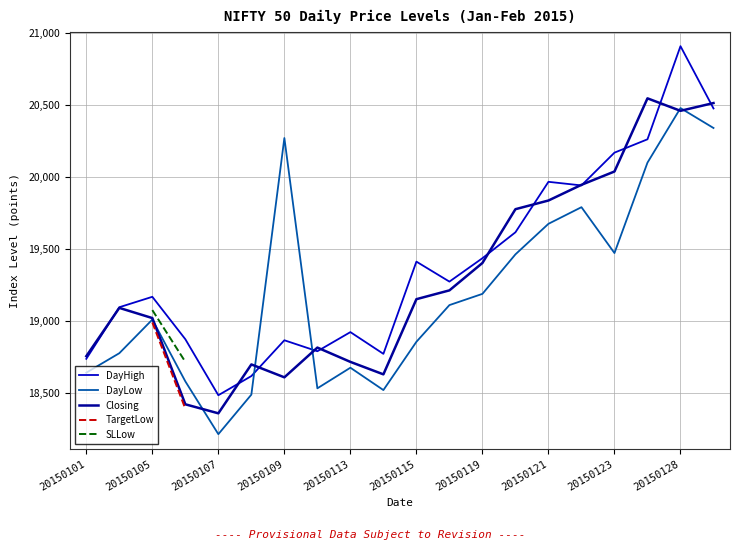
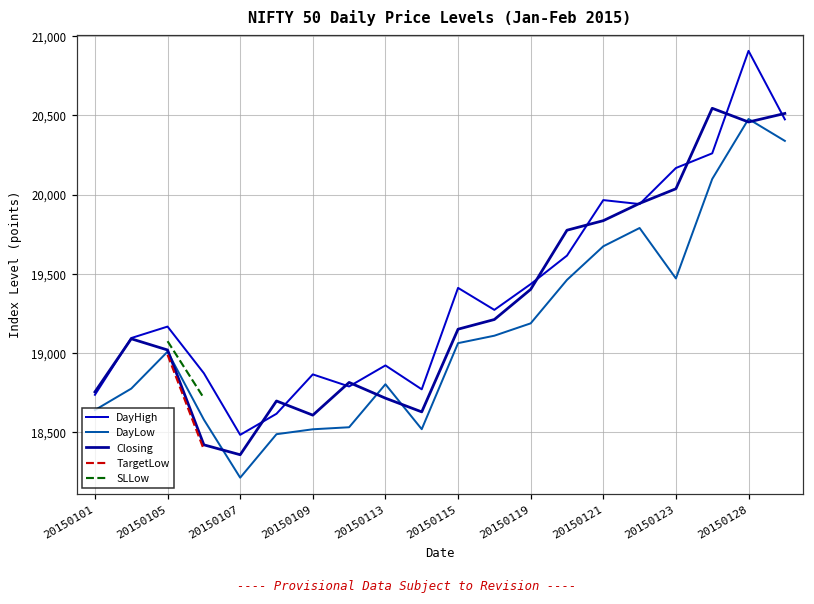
  {
    "DayLow": {
      "20150107": "18,210",
-     "20150109": "20,270",
-     "20150113": "18,670",
-     "20150115": "18,850",
+     "20150109": "18,520",
+     "20150113": "18,800",
+     "20150115": "19,060",
      "20150119": "19,190",
      "20150121": "19,670",
      "20150123": "19,470",
      "20150128": "20,480"
    },
    "TargetLow": {
      "20150105": "18,990",
      "20150109": "18,480",
      "20150113": "18,640"
    },
    "SLLow": {
      "20150105": "19,070",
      "20150109": "18,680"
    }
  }
